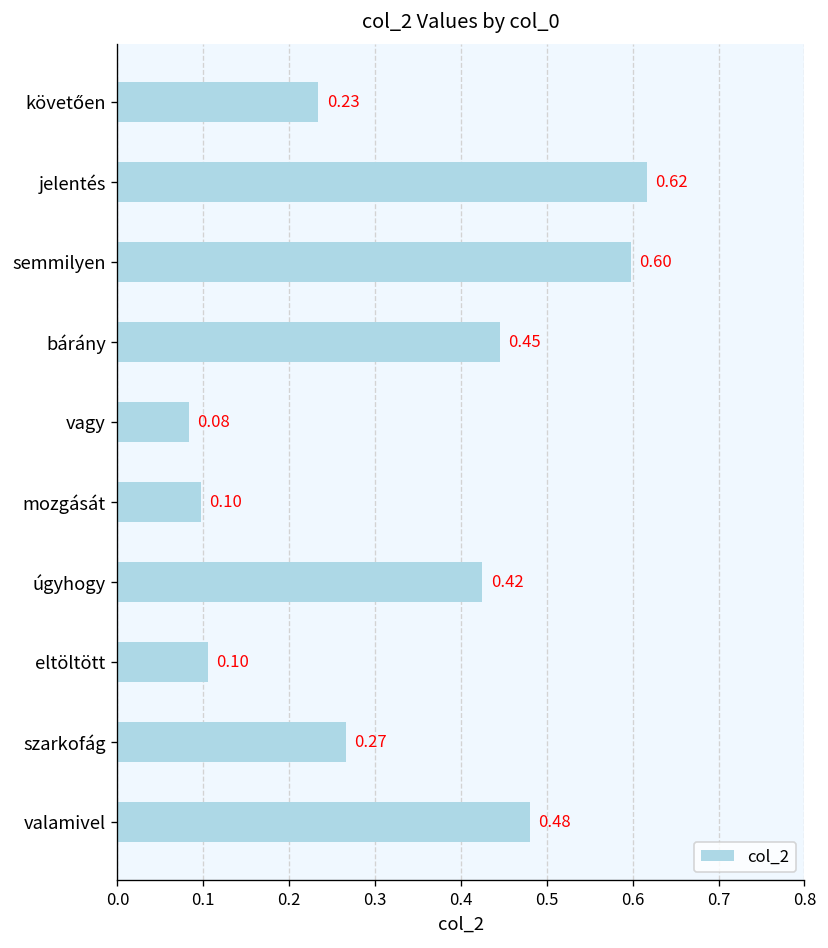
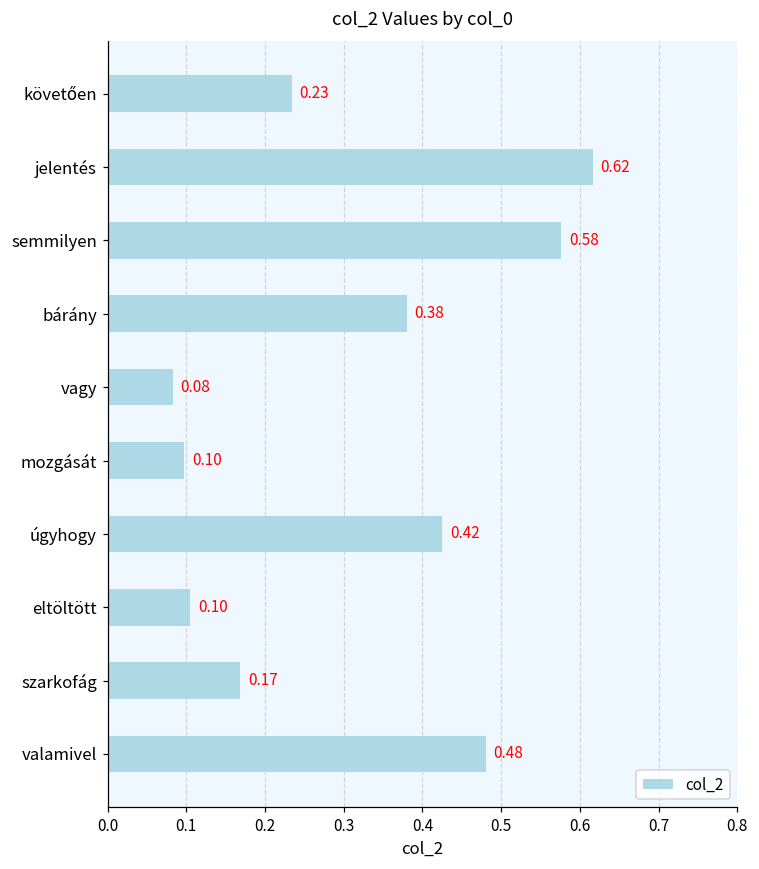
  {
    "követően": 0.23,
    "jelentés": 0.62,
-   "semmilyen": 0.60,
-   "bárány": 0.45,
+   "semmilyen": 0.58,
+   "bárány": 0.38,
    "vagy": 0.08,
    "mozgását": 0.10,
    "úgyhogy": 0.42,
    "eltöltött": 0.10,
-   "szarkofág": 0.27,
+   "szarkofág": 0.17,
    "valamivel": 0.48
  }
